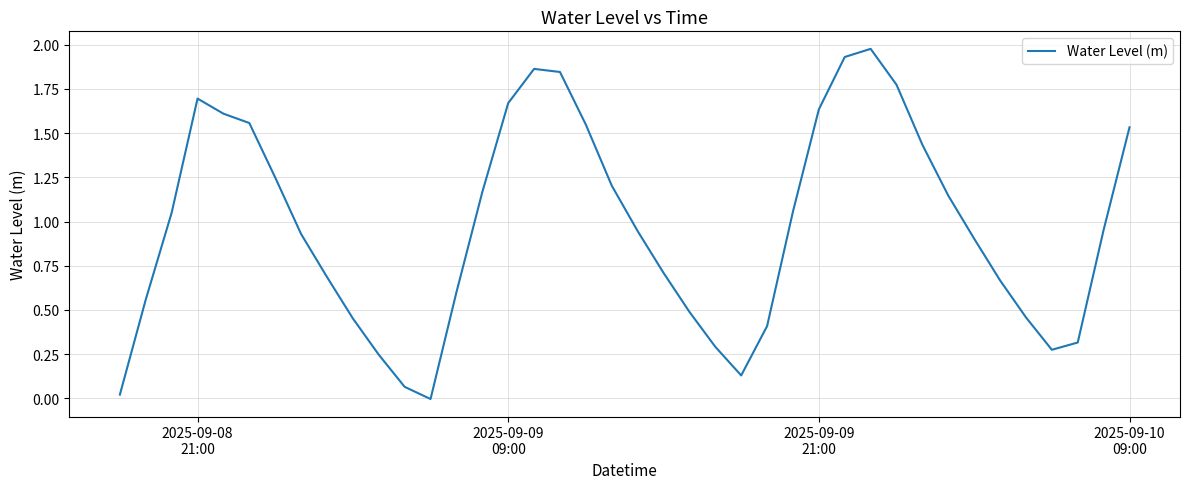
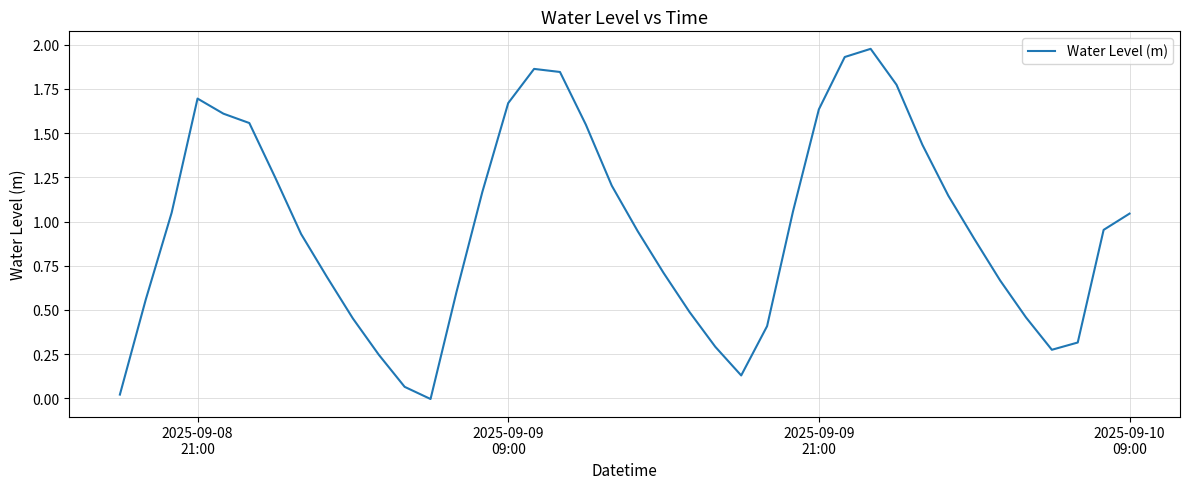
  {
    "2025-09-08 21:00": 1.70,
    "2025-09-09 09:00": 1.67,
    "2025-09-09 21:00": 1.63,
-   "2025-09-10 09:00": 1.53
+   "2025-09-10 09:00": 1.04
  }
